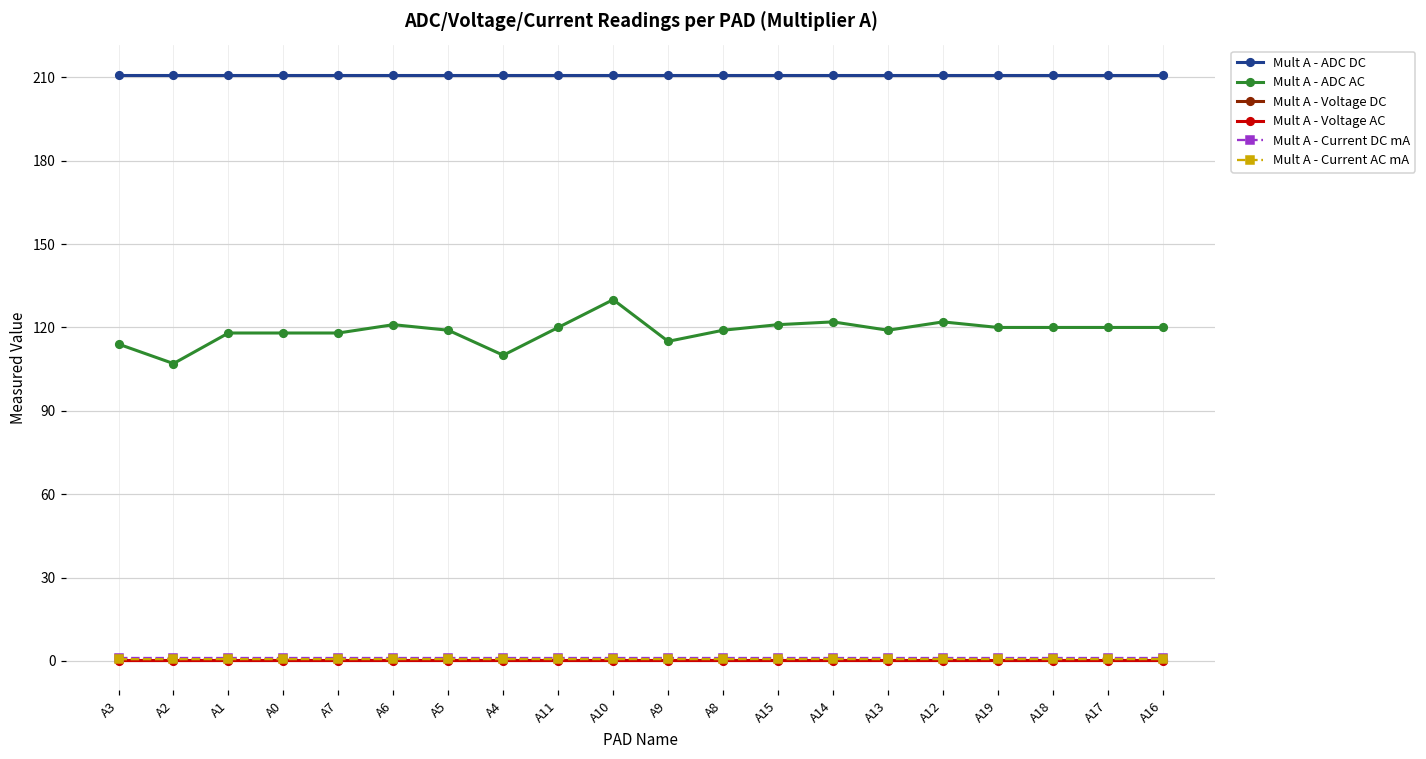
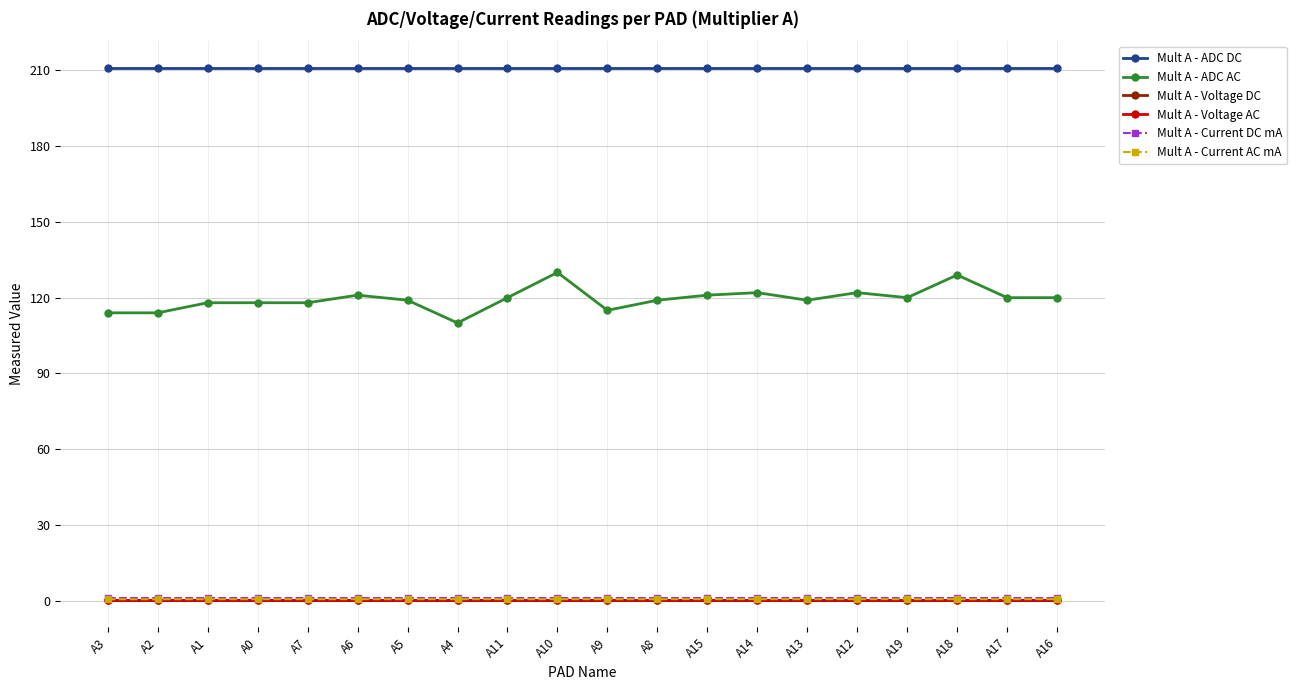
  {
    "Mult A - ADC DC": {
      "A3": 211,
      "A2": 211,
      "A1": 211,
      "A0": 211,
      "A7": 211,
      "A6": 211,
      "A5": 211,
      "A4": 211,
      "A11": 211,
      "A10": 211,
      "A9": 211,
      "A8": 211,
      "A15": 211,
      "A14": 211,
      "A13": 211,
      "A12": 211,
      "A19": 211,
      "A18": 211,
      "A17": 211,
      "A16": 211
    },
    "Mult A - ADC AC": {
      "A3": 114,
-     "A2": 107,
+     "A2": 114,
      "A1": 118,
      "A0": 118,
      "A7": 118,
      "A6": 121,
      "A5": 119,
      "A4": 110,
      "A11": 120,
      "A10": 130,
      "A9": 115,
      "A8": 119,
      "A15": 121,
      "A14": 122,
      "A13": 119,
      "A12": 122,
      "A19": 120,
-     "A18": 120,
+     "A18": 129,
      "A17": 120,
      "A16": 120
    }
  }
